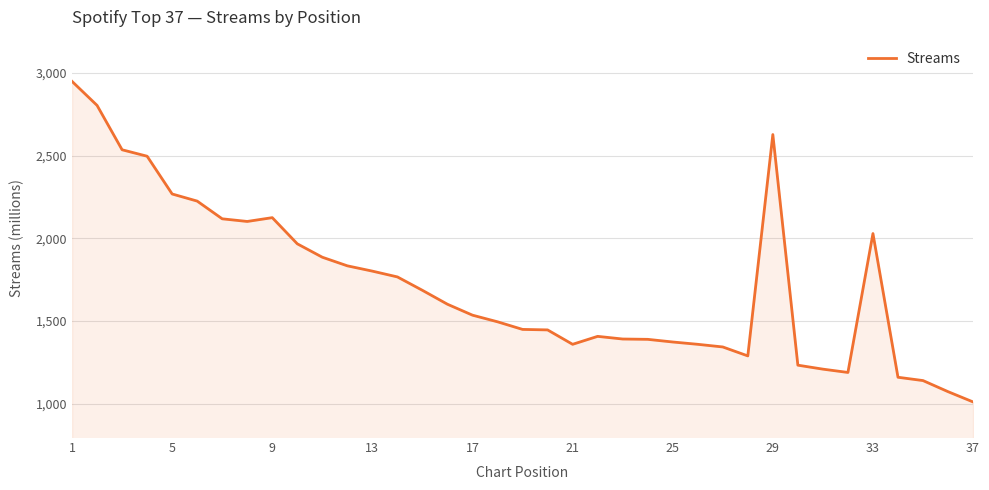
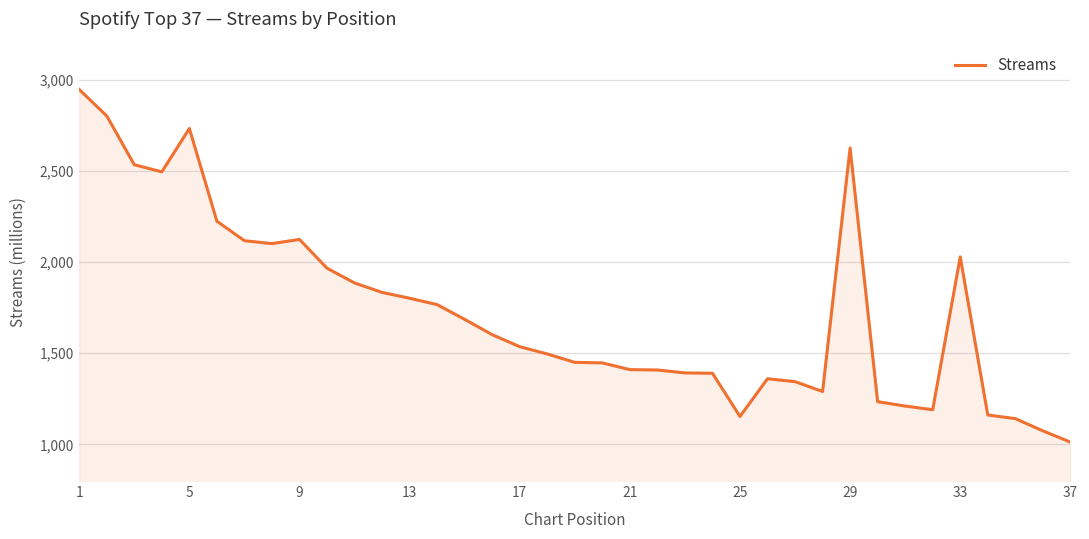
  {
    "1": "2,950",
-   "5": "2,270",
+   "5": "2,730",
    "9": "2,130",
    "13": "1,800",
    "17": "1,540",
-   "21": "1,360",
-   "25": "1,370",
+   "21": "1,410",
+   "25": "1,150",
    "29": "2,630",
    "33": "2,030",
    "37": "1,010"
  }
